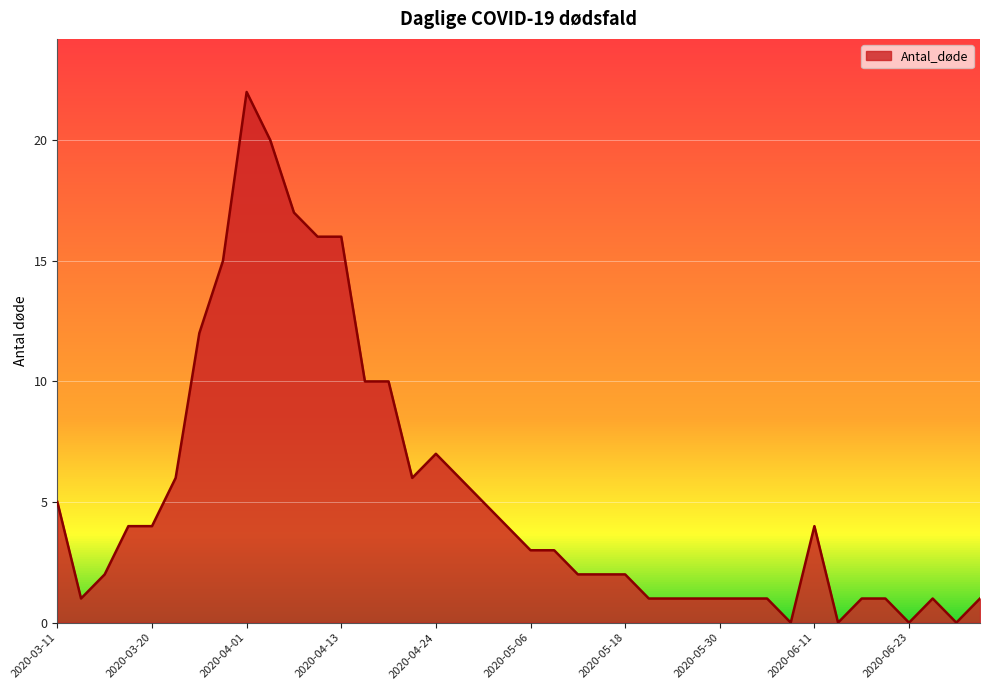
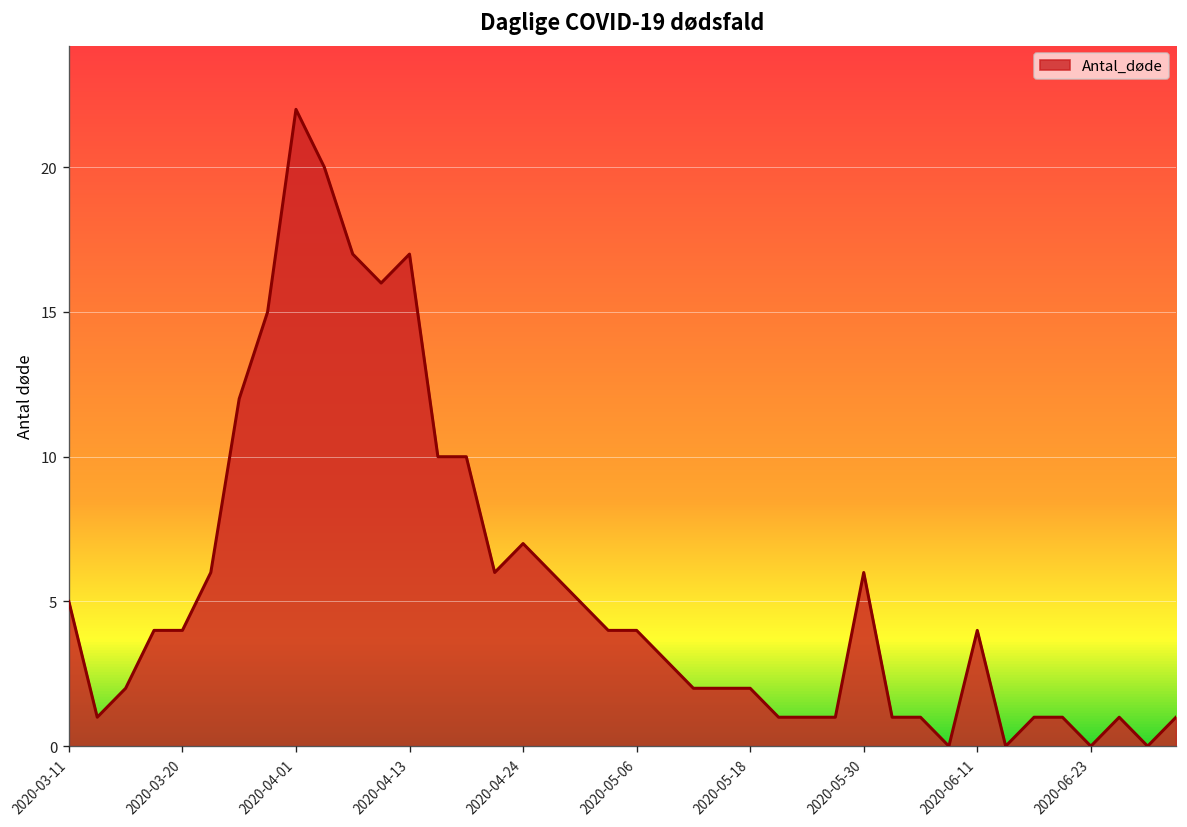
  {
    "2020-03-11": 5,
    "2020-03-20": 4,
    "2020-04-01": 22,
-   "2020-04-13": 16,
+   "2020-04-13": 17,
    "2020-04-24": 7,
-   "2020-05-06": 3,
+   "2020-05-06": 4,
    "2020-05-18": 2,
-   "2020-05-30": 1,
+   "2020-05-30": 6,
    "2020-06-11": 4,
    "2020-06-23": 0
  }
